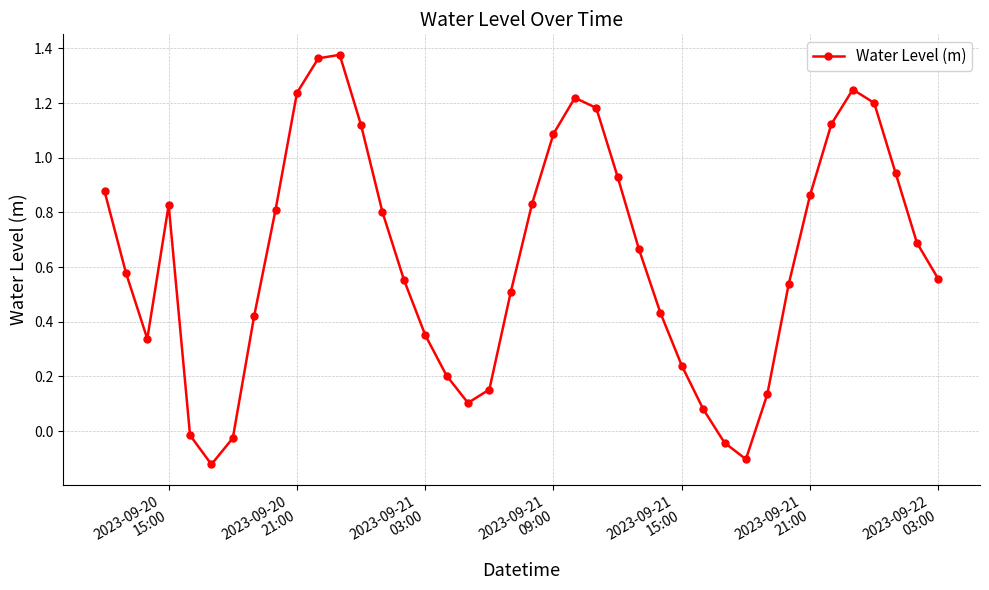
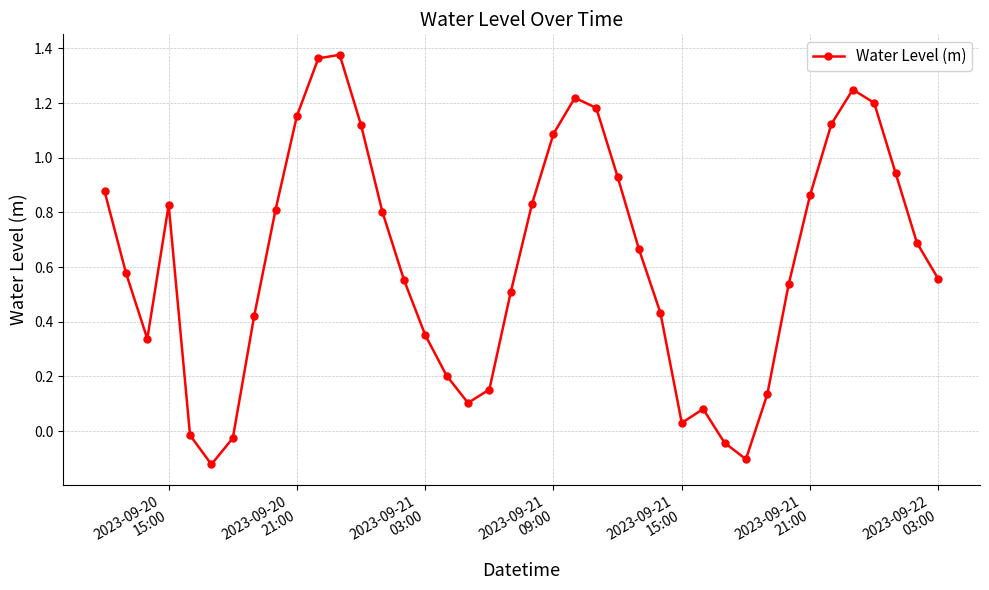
  {
    "2023-09-20 15:00": 0.83,
-   "2023-09-20 21:00": 1.24,
+   "2023-09-20 21:00": 1.15,
    "2023-09-21 03:00": 0.35,
    "2023-09-21 09:00": 1.09,
-   "2023-09-21 15:00": 0.24,
+   "2023-09-21 15:00": 0.03,
    "2023-09-21 21:00": 0.86,
    "2023-09-22 03:00": 0.56
  }
